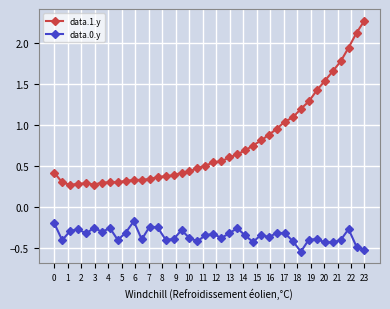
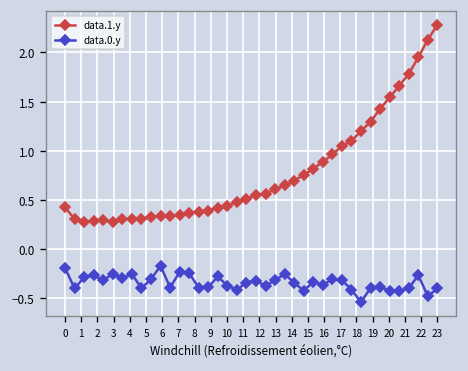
  {
    "data.1.y": {
      "0": 0.4,
      "23": 2.3
    },
    "data.0.y": {
      "0": -0.2,
-     "23": -0.5
+     "23": -0.4
    }
  }
